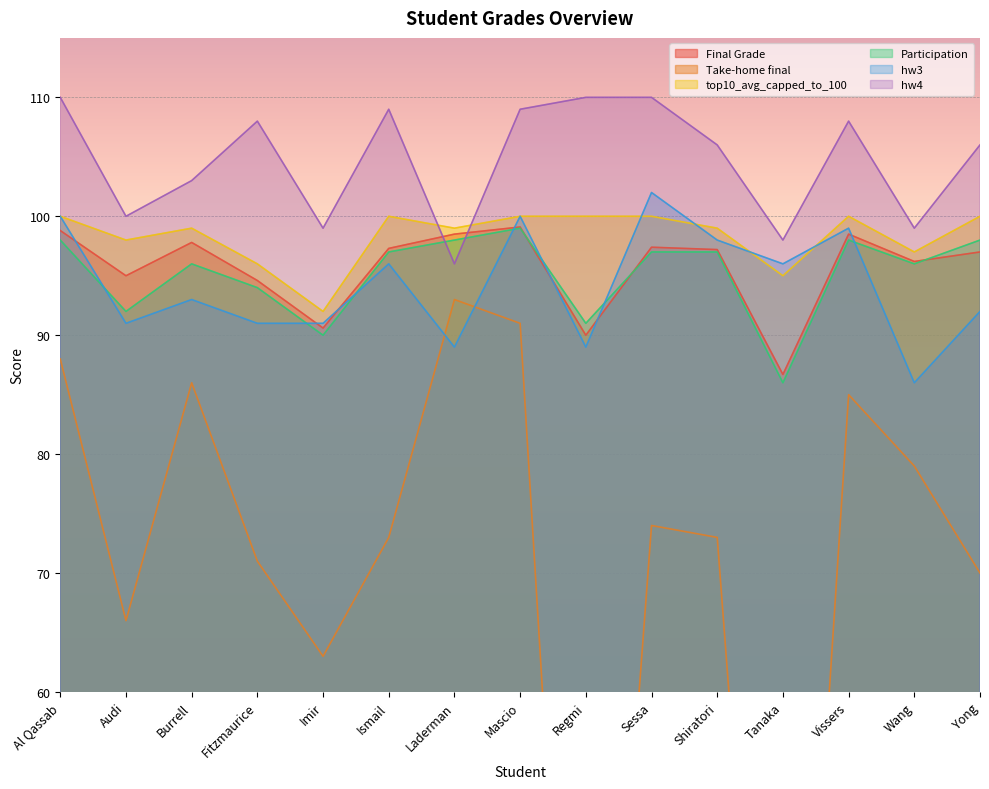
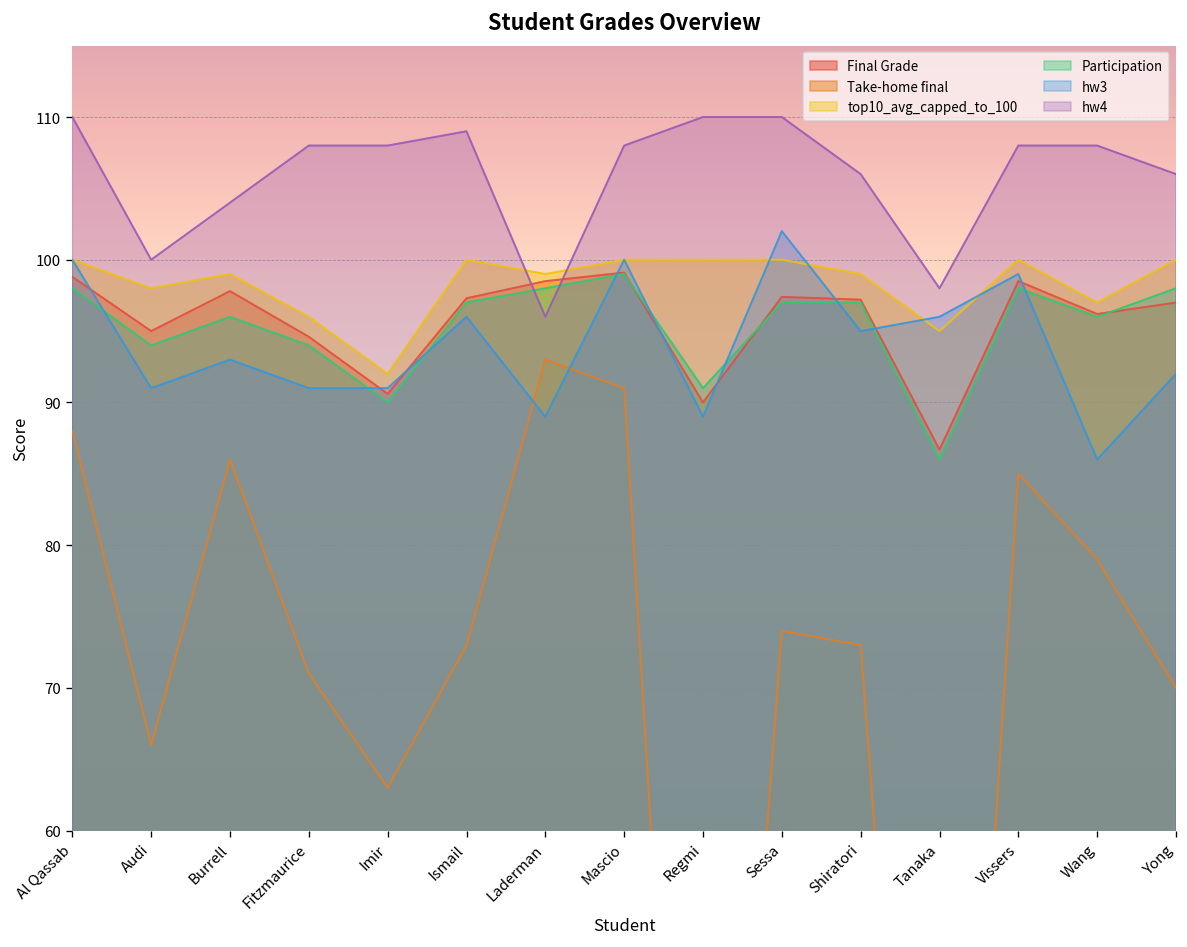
  {
    "Participation": {
      "Al Qassab": 98,
-     "Audi": 92,
+     "Audi": 94,
      "Burrell": 96,
      "Fitzmaurice": 94,
      "Imir": 90,
      "Ismail": 97,
      "Laderman": 98,
      "Regmi": 91,
      "Sessa": 97,
      "Tanaka": 86,
      "Vissers": 98,
      "Yong": 98
    },
    "hw3": {
      "Audi": 91,
      "Burrell": 93,
      "Fitzmaurice": 91,
      "Imir": 91,
      "Ismail": 96,
      "Laderman": 89,
      "Regmi": 89,
      "Sessa": 102,
-     "Shiratori": 98,
+     "Shiratori": 95,
      "Tanaka": 96,
      "Vissers": 99,
      "Wang": 86,
      "Yong": 92
    },
    "hw4": {
      "Al Qassab": 110,
      "Audi": 100,
-     "Burrell": 103,
+     "Burrell": 104,
      "Fitzmaurice": 108,
-     "Imir": 99,
+     "Imir": 108,
      "Ismail": 109,
      "Laderman": 96,
-     "Mascio": 109,
+     "Mascio": 108,
      "Regmi": 110,
      "Sessa": 110,
      "Shiratori": 106,
      "Tanaka": 98,
      "Vissers": 108,
-     "Wang": 99,
+     "Wang": 108,
      "Yong": 106
    }
  }
